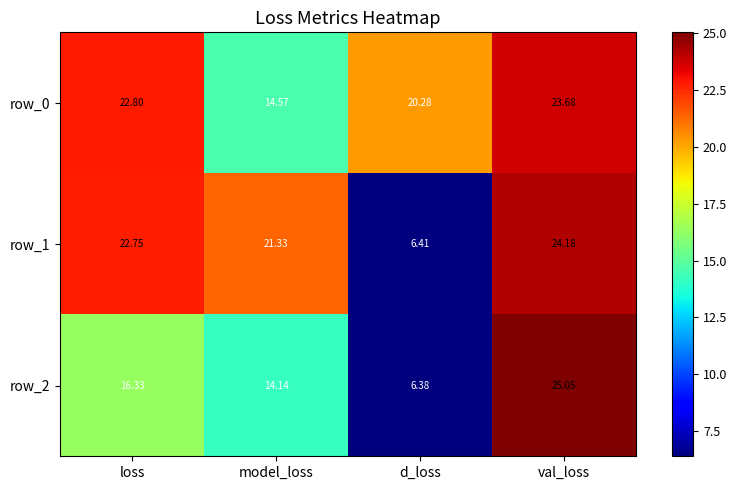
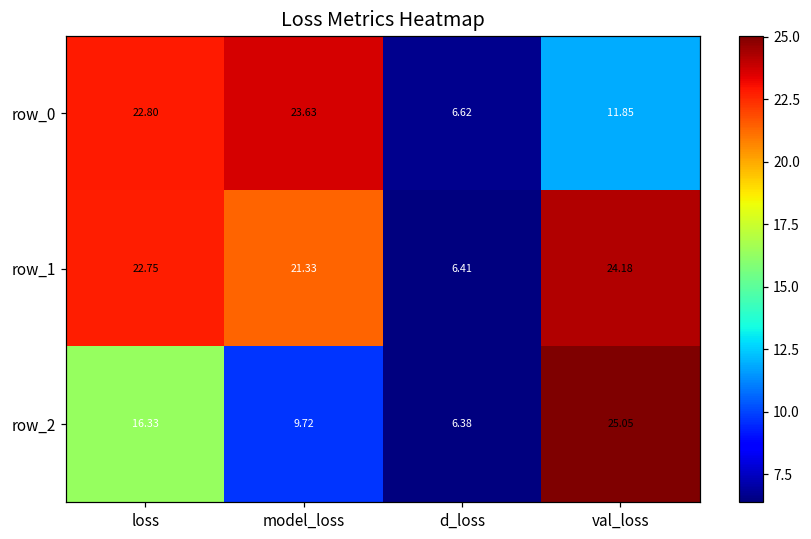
  {
    "row_0": {
      "loss": 22.80,
-     "model_loss": 14.57,
-     "d_loss": 20.28,
-     "val_loss": 23.68
+     "model_loss": 23.63,
+     "d_loss": 6.62,
+     "val_loss": 11.85
    },
    "row_1": {
      "loss": 22.75,
      "model_loss": 21.33,
      "d_loss": 6.41,
      "val_loss": 24.18
    },
    "row_2": {
      "loss": 16.33,
-     "model_loss": 14.14,
+     "model_loss": 9.72,
      "d_loss": 6.38,
      "val_loss": 25.05
    }
  }
